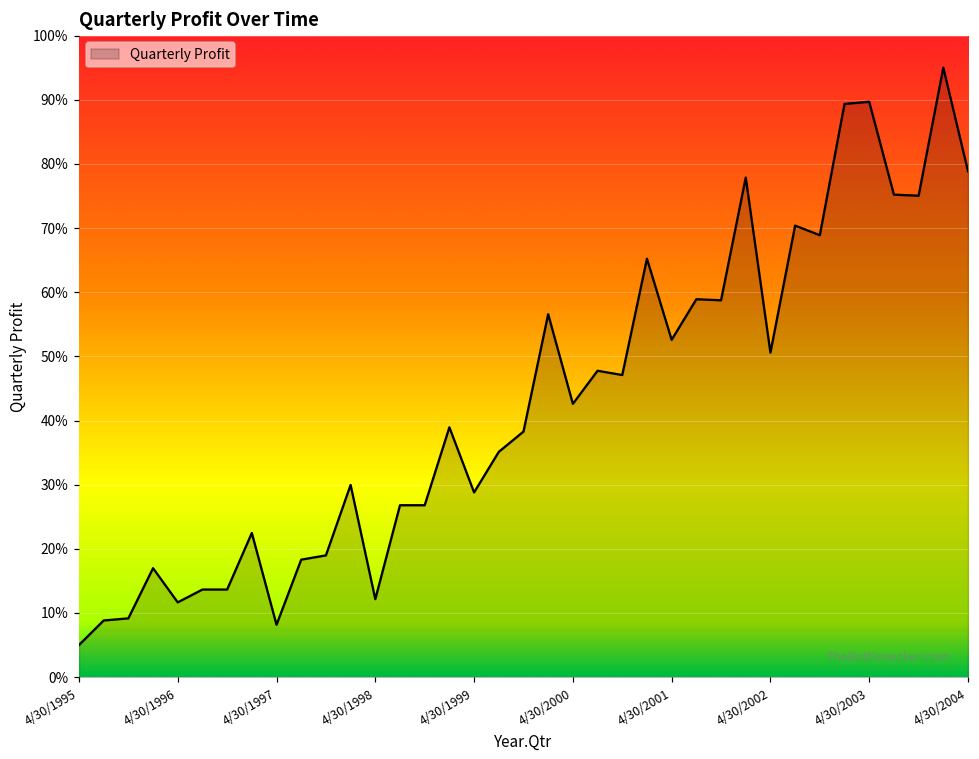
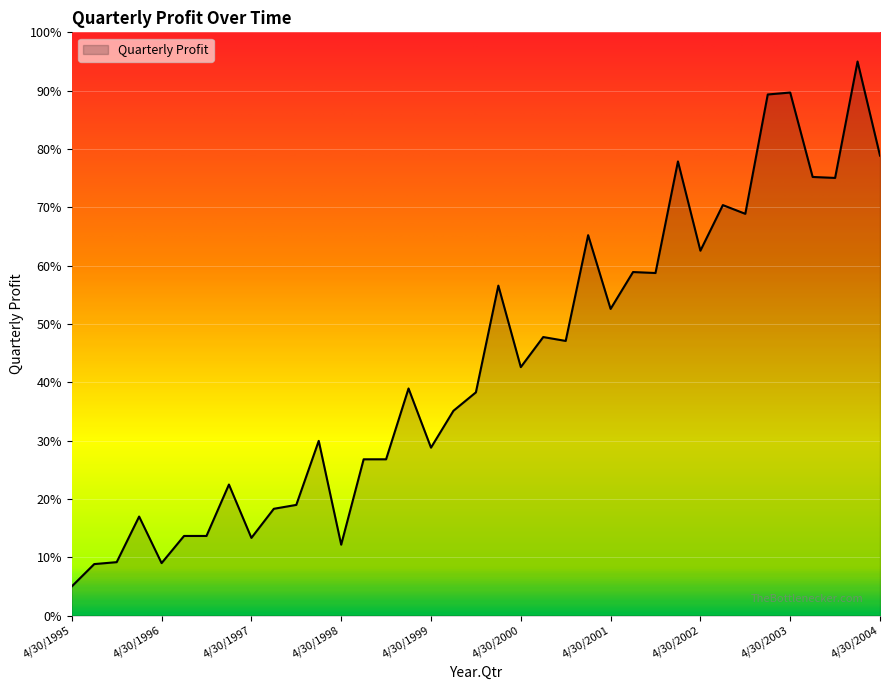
  {
    "4/30/1995": "5%",
-   "4/30/1996": "12%",
-   "4/30/1997": "8%",
+   "4/30/1996": "9%",
+   "4/30/1997": "13%",
    "4/30/1998": "12%",
    "4/30/1999": "29%",
    "4/30/2000": "43%",
    "4/30/2001": "53%",
-   "4/30/2002": "51%",
+   "4/30/2002": "63%",
    "4/30/2003": "90%",
    "4/30/2004": "79%"
  }
